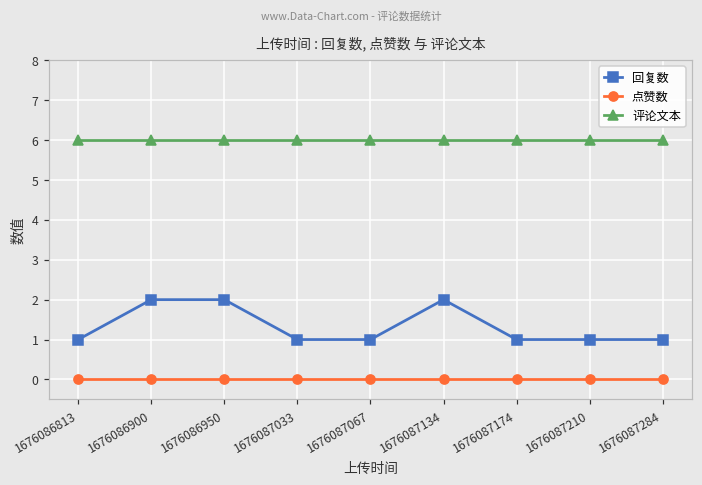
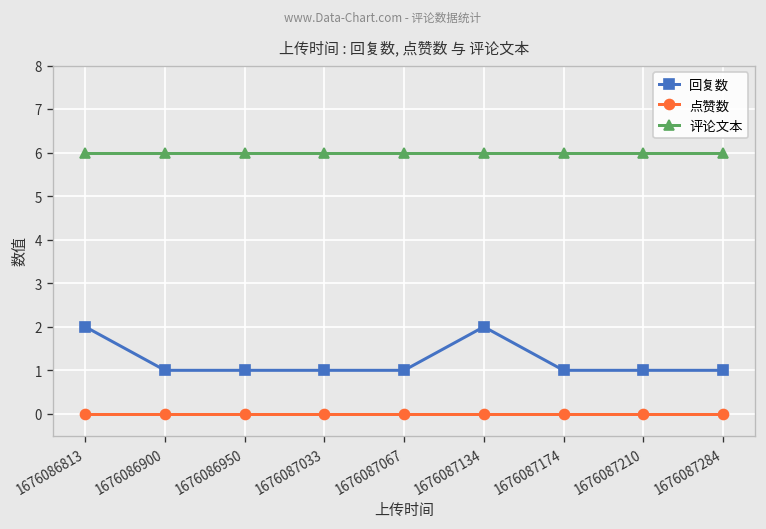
  {
    "回复数": {
-     "1676086813": 1,
-     "1676086900": 2,
-     "1676086950": 2,
+     "1676086813": 2,
+     "1676086900": 1,
+     "1676086950": 1,
      "1676087033": 1,
      "1676087067": 1,
      "1676087134": 2,
      "1676087174": 1,
      "1676087210": 1,
      "1676087284": 1
    },
    "点赞数": {
      "1676086813": 0,
      "1676086900": 0,
      "1676086950": 0,
      "1676087033": 0,
      "1676087067": 0,
      "1676087134": 0,
      "1676087174": 0,
      "1676087210": 0,
      "1676087284": 0
    },
    "评论文本": {
      "1676086813": 6,
      "1676086900": 6,
      "1676086950": 6,
      "1676087033": 6,
      "1676087067": 6,
      "1676087134": 6,
      "1676087174": 6,
      "1676087210": 6,
      "1676087284": 6
    }
  }
